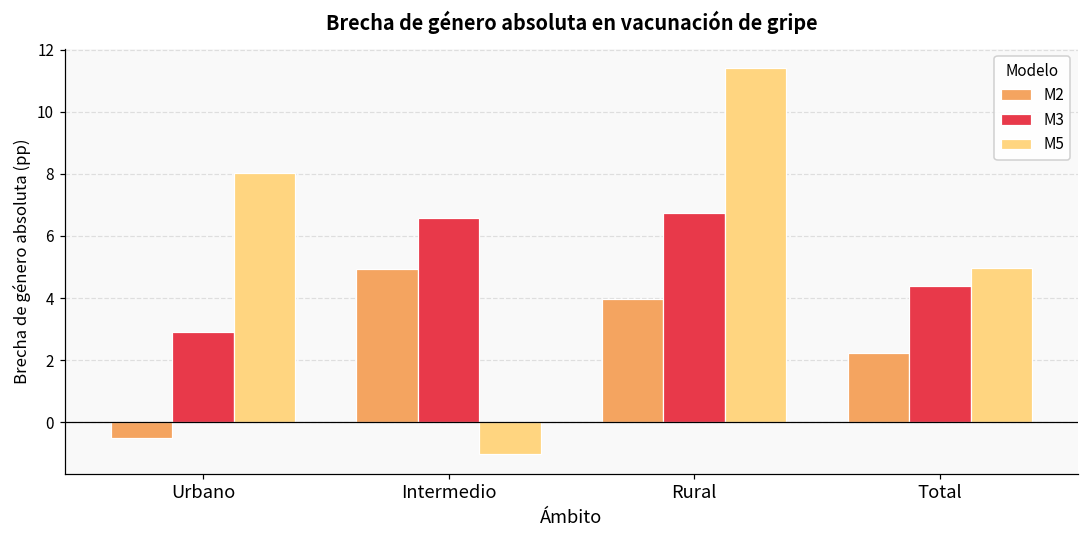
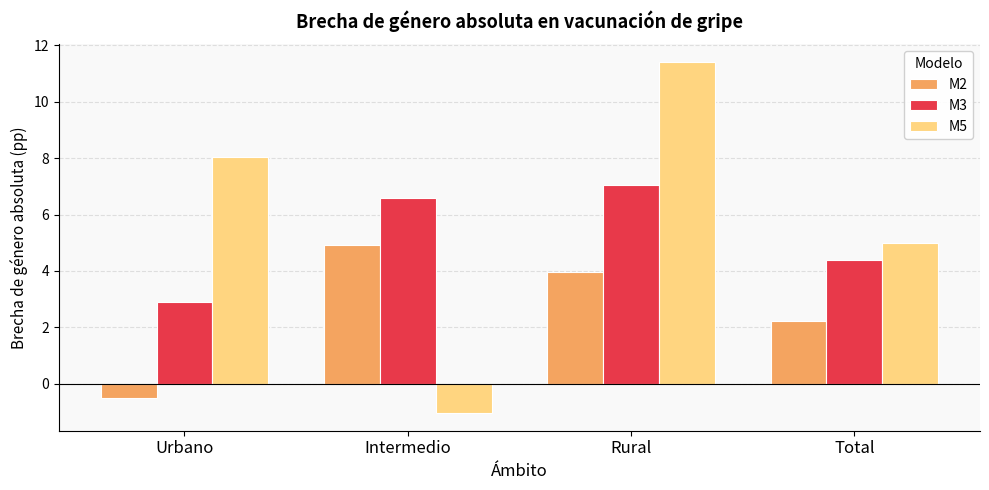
  {
    "M3": {
      "Urbano": 2.9,
      "Intermedio": 6.6,
-     "Rural": 6.8,
+     "Rural": 7.1,
      "Total": 4.4
    }
  }
